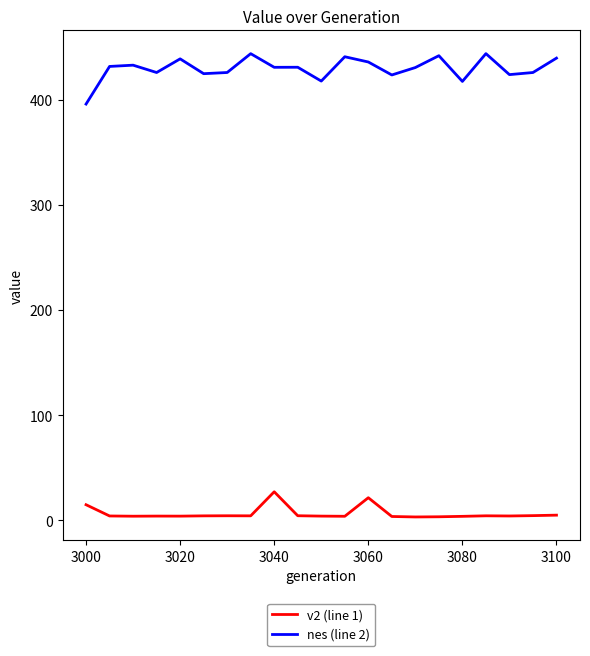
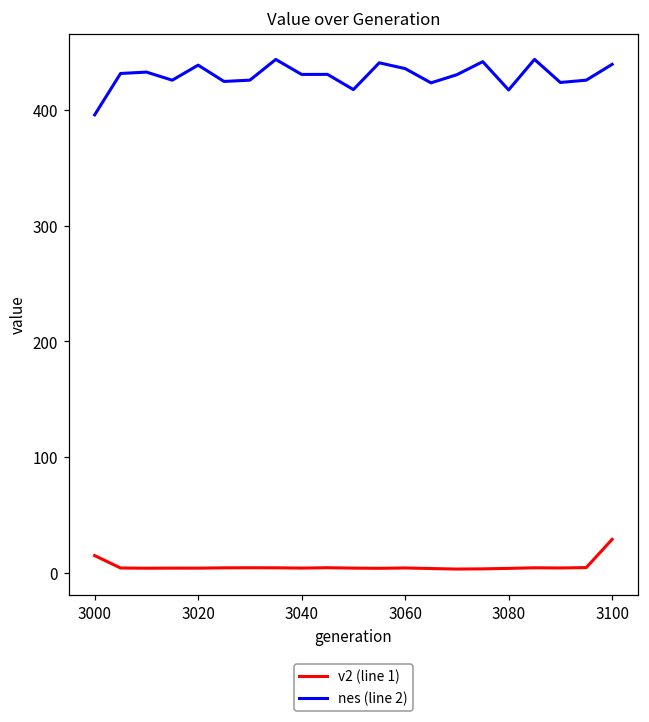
  {
    "v2 (line 1)": {
      "3000": 15,
      "3020": 4,
-     "3040": 27,
-     "3060": 21,
+     "3040": 4,
+     "3060": 4,
      "3080": 4,
-     "3100": 5
+     "3100": 29
    },
    "nes (line 2)": {
      "3000": 396,
      "3020": 439,
      "3040": 431,
      "3060": 436,
      "3080": 418,
      "3100": 440
    }
  }
